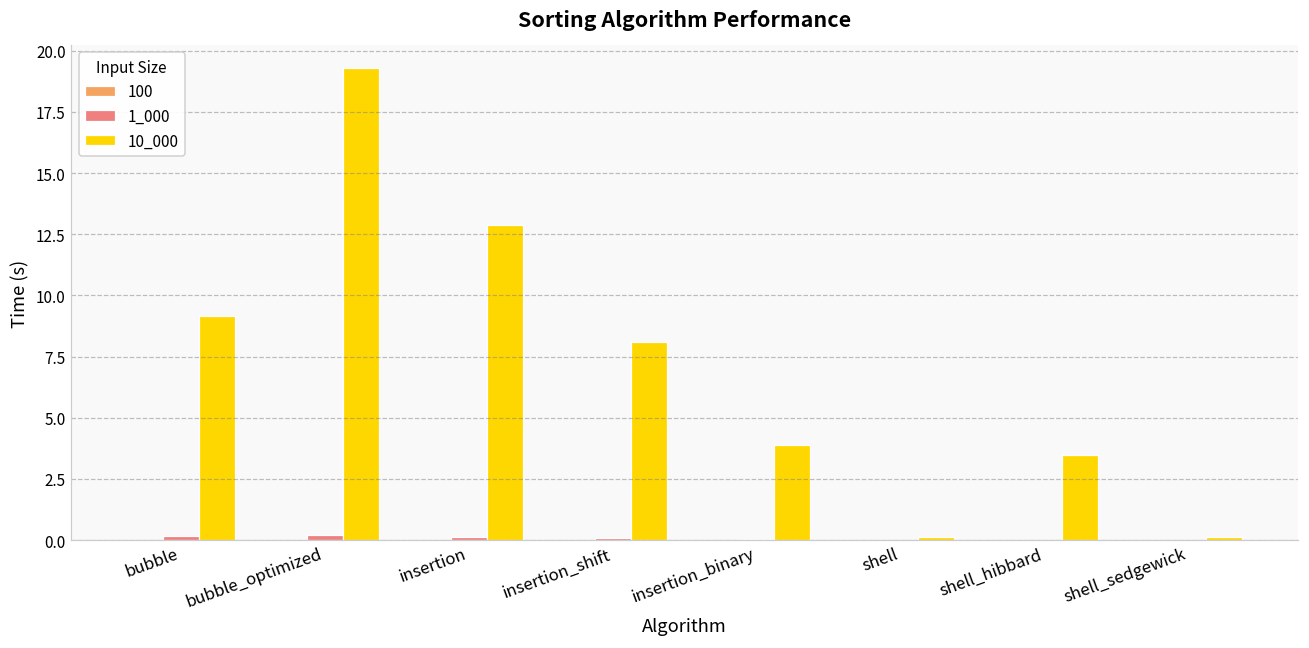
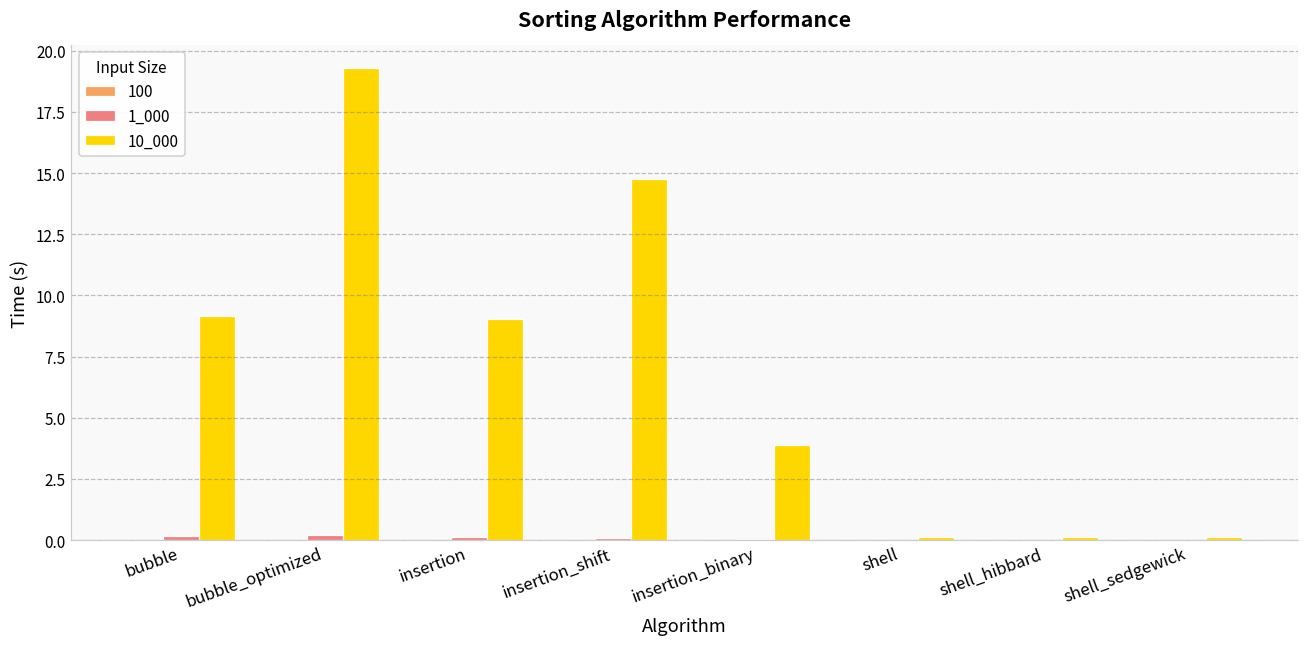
  {
    "10_000": {
      "bubble": 9.2,
      "bubble_optimized": 19.3,
-     "insertion": 12.9,
-     "insertion_shift": 8.1,
+     "insertion": 9.0,
+     "insertion_shift": 14.8,
      "insertion_binary": 3.9,
      "shell": 0.1,
-     "shell_hibbard": 3.5,
+     "shell_hibbard": 0.1,
      "shell_sedgewick": 0.1
    }
  }
